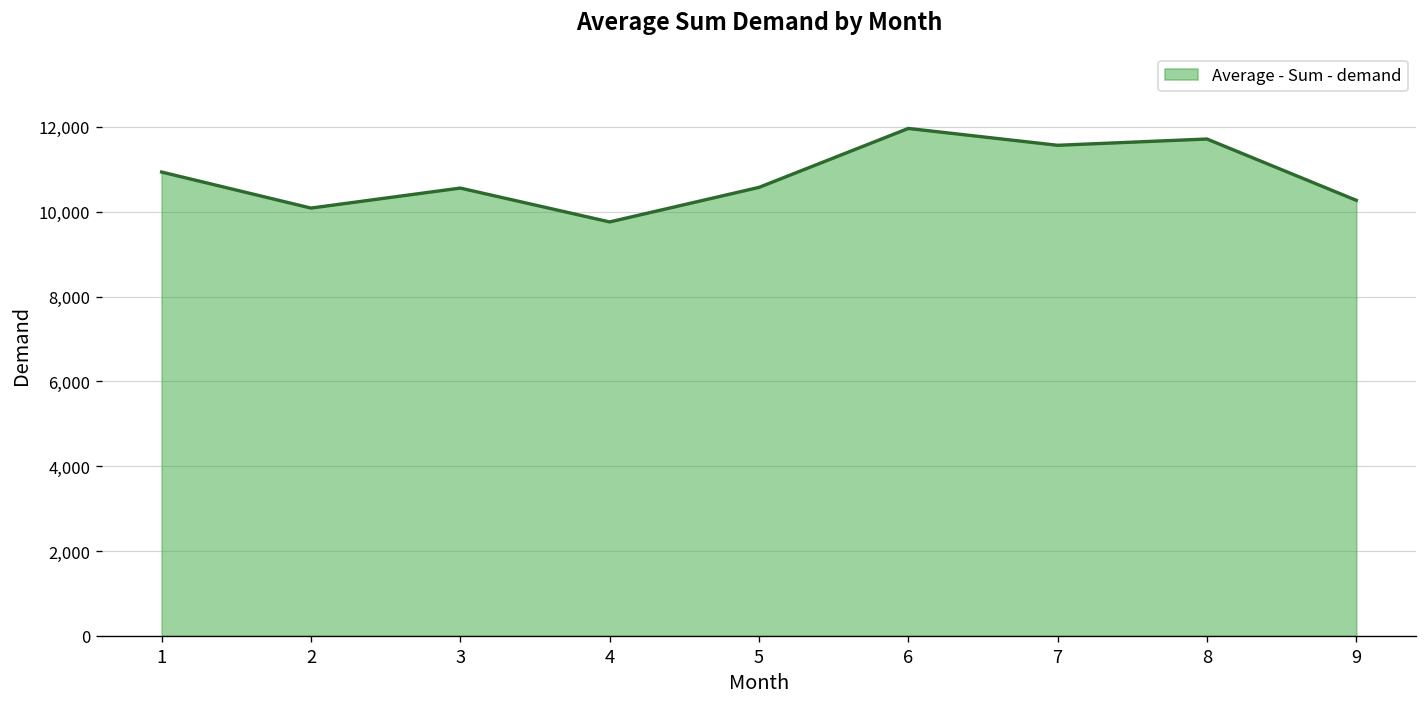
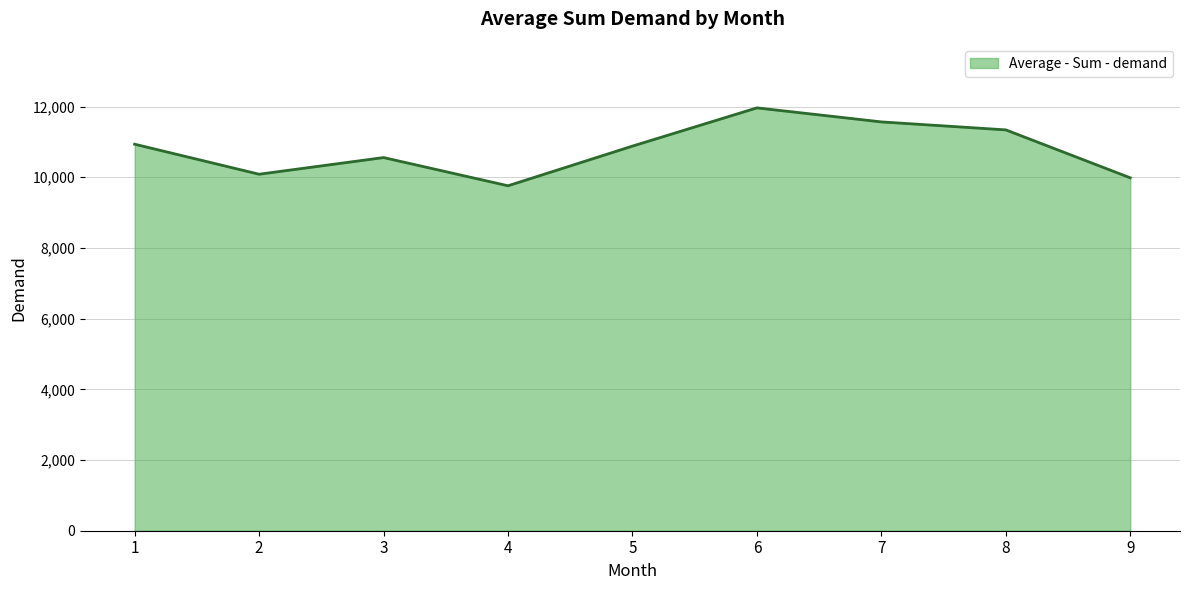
  {
    "1": "10,900",
    "2": "10,100",
    "3": "10,600",
    "4": "9,800",
-   "5": "10,600",
+   "5": "10,900",
    "6": "12,000",
    "7": "11,600",
-   "8": "11,700",
-   "9": "10,300"
+   "8": "11,300",
+   "9": "10,000"
  }
